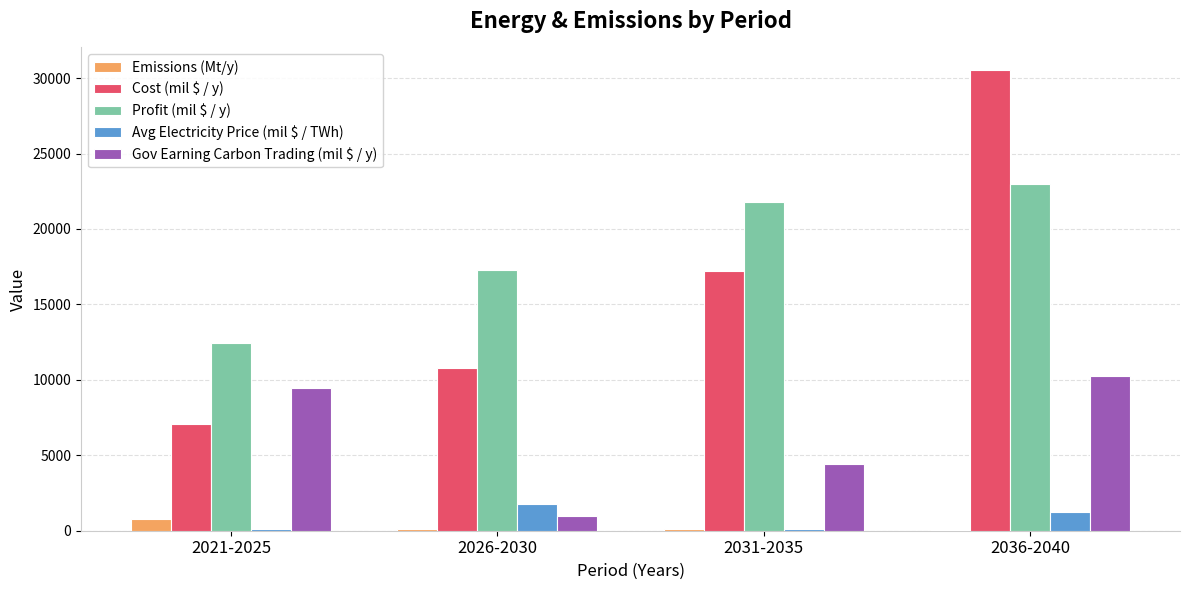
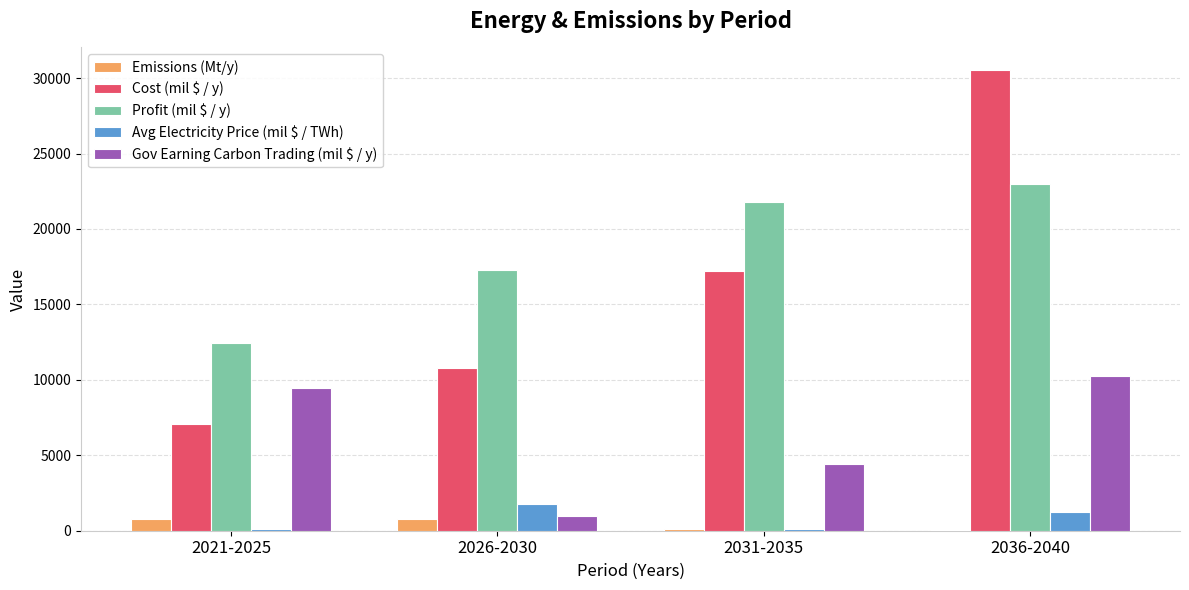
  {
    "Emissions (Mt/y)": {
      "2021-2025": 800,
-     "2026-2030": 100
+     "2026-2030": 700
    },
    "Cost (mil $ / y)": {
      "2021-2025": 7100,
      "2026-2030": 10800,
      "2031-2035": 17200,
      "2036-2040": 30500
    },
    "Profit (mil $ / y)": {
      "2021-2025": 12400,
      "2026-2030": 17300,
      "2031-2035": 21800,
      "2036-2040": 23000
    },
    "Avg Electricity Price (mil $ / TWh)": {
      "2026-2030": 1800,
      "2036-2040": 1200
    },
    "Gov Earning Carbon Trading (mil $ / y)": {
      "2021-2025": 9500,
      "2026-2030": 1000,
      "2031-2035": 4400,
      "2036-2040": 10300
    }
  }
